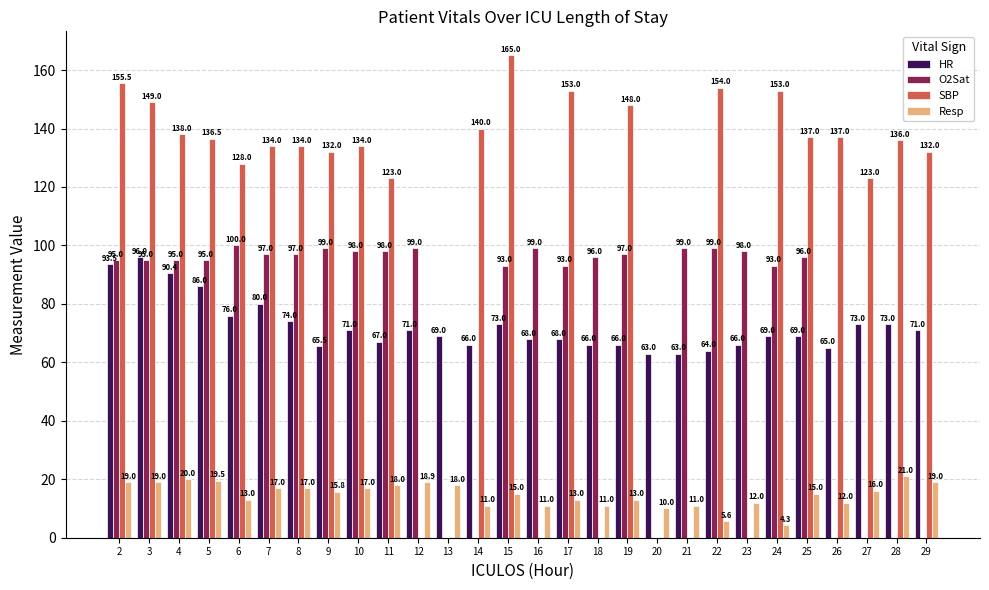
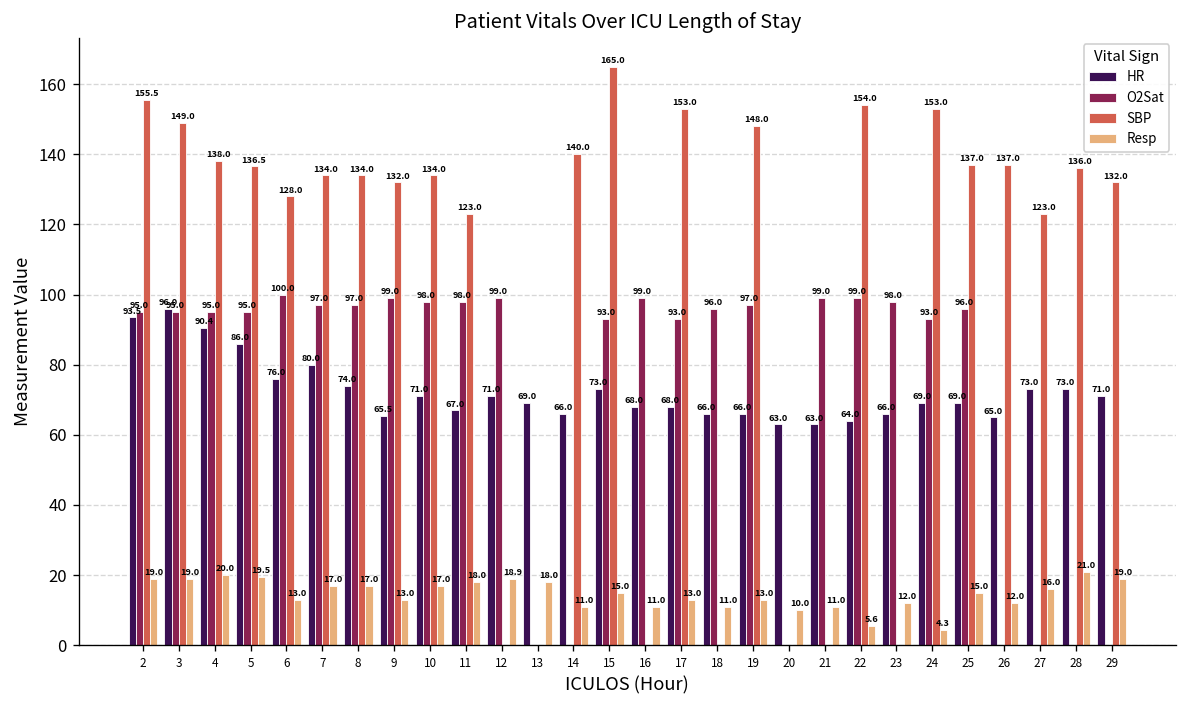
  {
    "HR": {
      "4": 90.4,
      "5": 86.0,
      "6": 76.0,
      "7": 80.0,
      "8": 74.0,
      "9": 65.5,
      "10": 71.0,
      "11": 67.0,
      "12": 71.0,
      "13": 69.0,
      "14": 66.0,
      "15": 73.0,
      "16": 68.0,
      "17": 68.0,
      "18": 66.0,
      "19": 66.0,
      "20": 63.0,
      "21": 63.0,
      "22": 64.0,
      "23": 66.0,
      "24": 69.0,
      "25": 69.0,
      "26": 65.0,
      "27": 73.0,
      "28": 73.0,
      "29": 71.0
    },
    "Resp": {
      "2": 19.0,
      "3": 19.0,
      "4": 20.0,
      "5": 19.5,
      "6": 13.0,
      "7": 17.0,
      "8": 17.0,
-     "9": 15.8,
+     "9": 13.0,
      "10": 17.0,
      "11": 18.0,
      "12": 18.9,
      "13": 18.0,
      "14": 11.0,
      "15": 15.0,
      "16": 11.0,
      "17": 13.0,
      "18": 11.0,
      "19": 13.0,
      "20": 10.0,
      "21": 11.0,
      "22": 5.6,
      "23": 12.0,
      "24": 4.3,
      "25": 15.0,
      "26": 12.0,
      "27": 16.0,
      "28": 21.0,
      "29": 19.0
    }
  }
